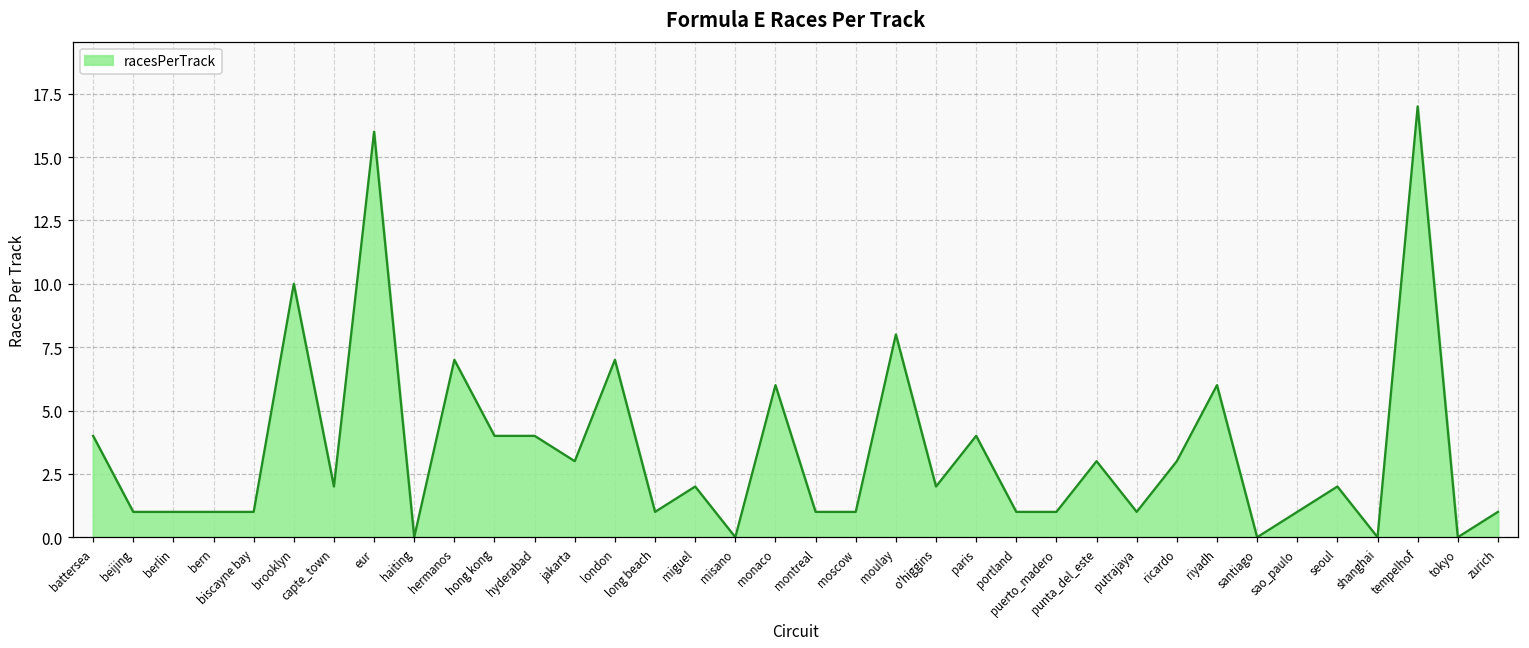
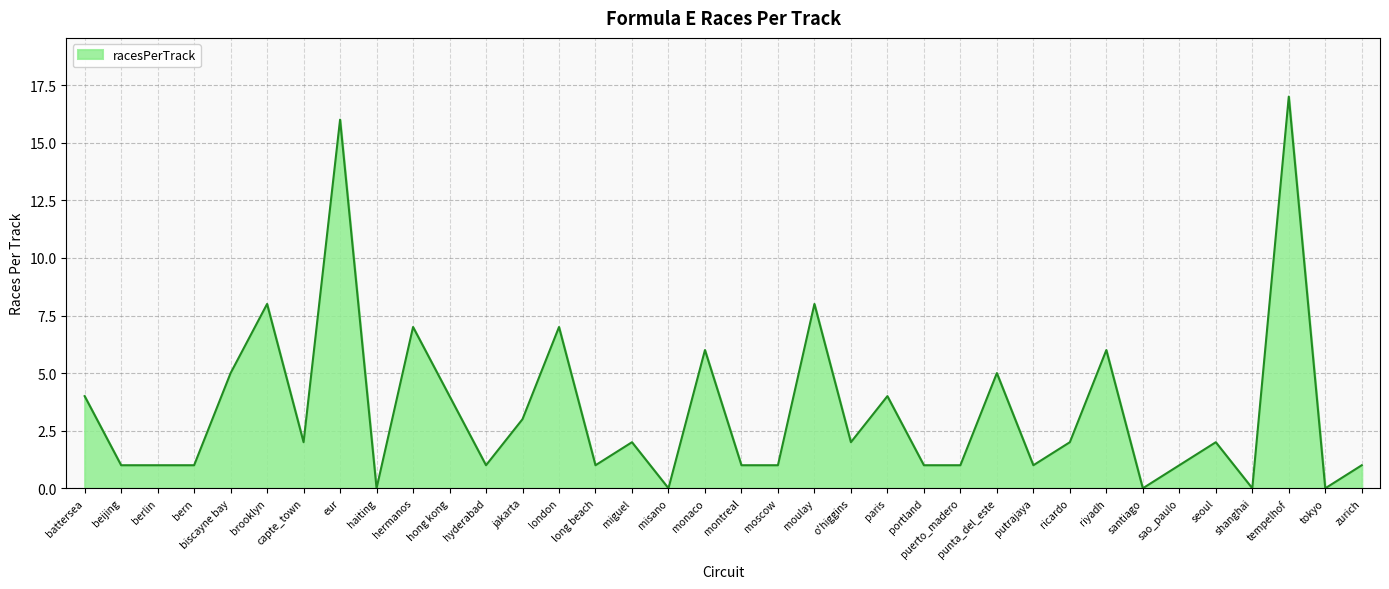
  {
    "battersea": 4,
    "beijing": 1,
    "berlin": 1,
    "bern": 1,
-   "biscayne bay": 1,
-   "brooklyn": 10,
+   "biscayne bay": 5,
+   "brooklyn": 8,
    "capte_town": 2,
    "eur": 16,
    "haiting": 0,
    "hermanos": 7,
    "hong kong": 4,
-   "hyderabad": 4,
+   "hyderabad": 1,
    "jakarta": 3,
    "london": 7,
    "long beach": 1,
    "miguel": 2,
    "misano": 0,
    "monaco": 6,
    "montreal": 1,
    "moscow": 1,
    "moulay": 8,
    "o'higgins": 2,
    "paris": 4,
    "portland": 1,
    "puerto_madero": 1,
-   "punta_del_este": 3,
+   "punta_del_este": 5,
    "putrajaya": 1,
-   "ricardo": 3,
+   "ricardo": 2,
    "riyadh": 6,
    "santiago": 0,
    "sao_paulo": 1,
    "seoul": 2,
    "shanghai": 0,
    "tempelhof": 17,
    "tokyo": 0,
    "zurich": 1
  }
